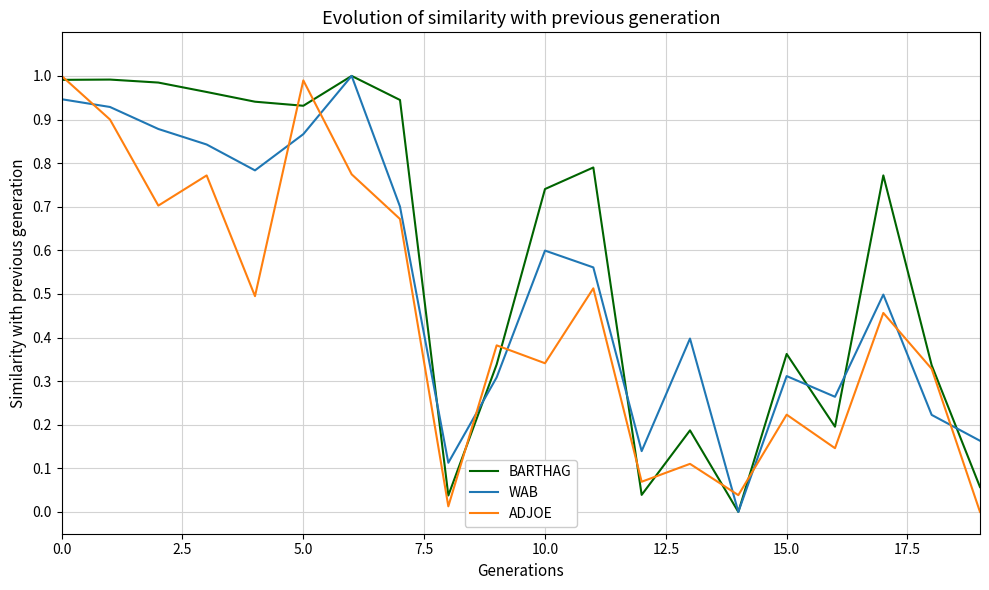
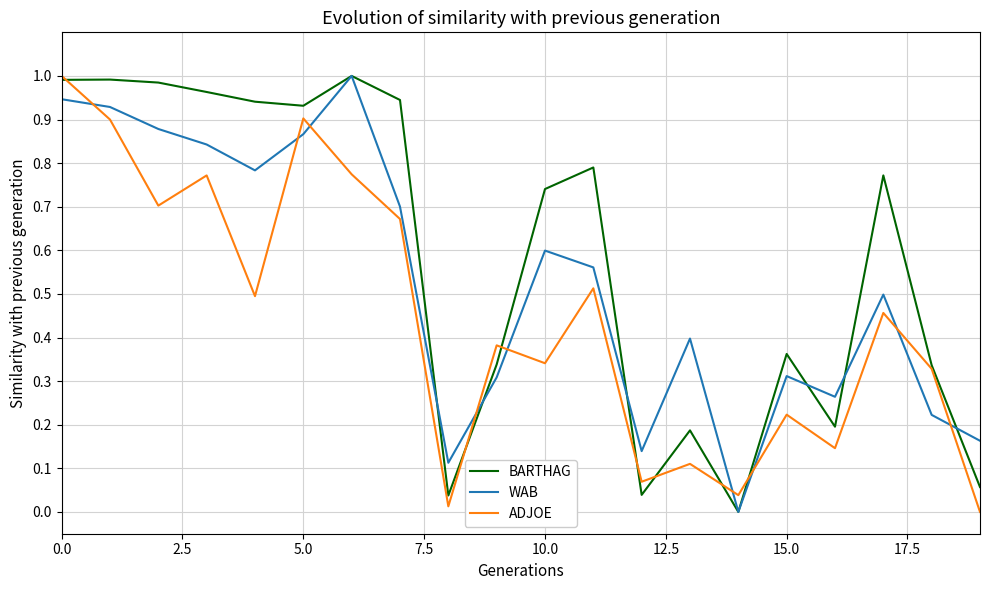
  {
    "BARTHAG": {
      "0.0": 0.99,
      "5.0": 0.93,
      "10.0": 0.74,
      "15.0": 0.36
    },
    "WAB": {
      "0.0": 0.95,
      "5.0": 0.87,
      "10.0": 0.60,
      "15.0": 0.31
    },
    "ADJOE": {
      "0.0": 1.00,
-     "5.0": 0.99,
+     "5.0": 0.90,
      "10.0": 0.34,
      "15.0": 0.22
    }
  }
